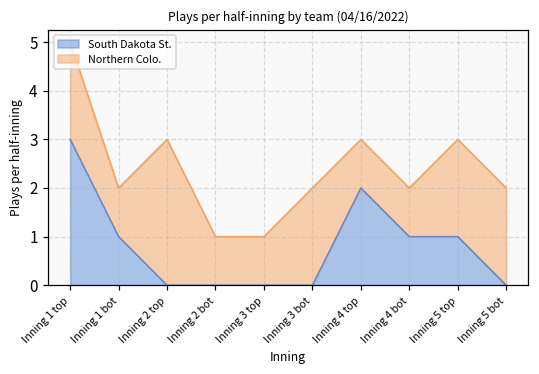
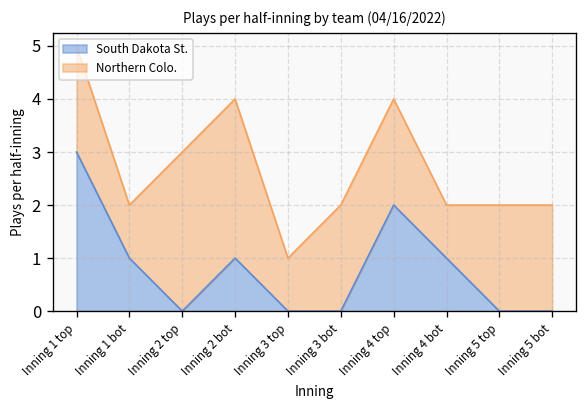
  {
    "South Dakota St.": {
      "Inning 1 top": 3,
      "Inning 1 bot": 1,
      "Inning 2 top": 0,
-     "Inning 2 bot": 0,
+     "Inning 2 bot": 1,
      "Inning 3 top": 0,
      "Inning 3 bot": 0,
      "Inning 4 top": 2,
      "Inning 4 bot": 1,
-     "Inning 5 top": 1,
+     "Inning 5 top": 0,
      "Inning 5 bot": 0
    },
    "Northern Colo.": {
      "Inning 1 bot": 1,
      "Inning 2 top": 3,
-     "Inning 2 bot": 1,
+     "Inning 2 bot": 3,
      "Inning 3 top": 1,
      "Inning 3 bot": 2,
-     "Inning 4 top": 1,
+     "Inning 4 top": 2,
      "Inning 4 bot": 1,
      "Inning 5 top": 2,
      "Inning 5 bot": 2
    }
  }
